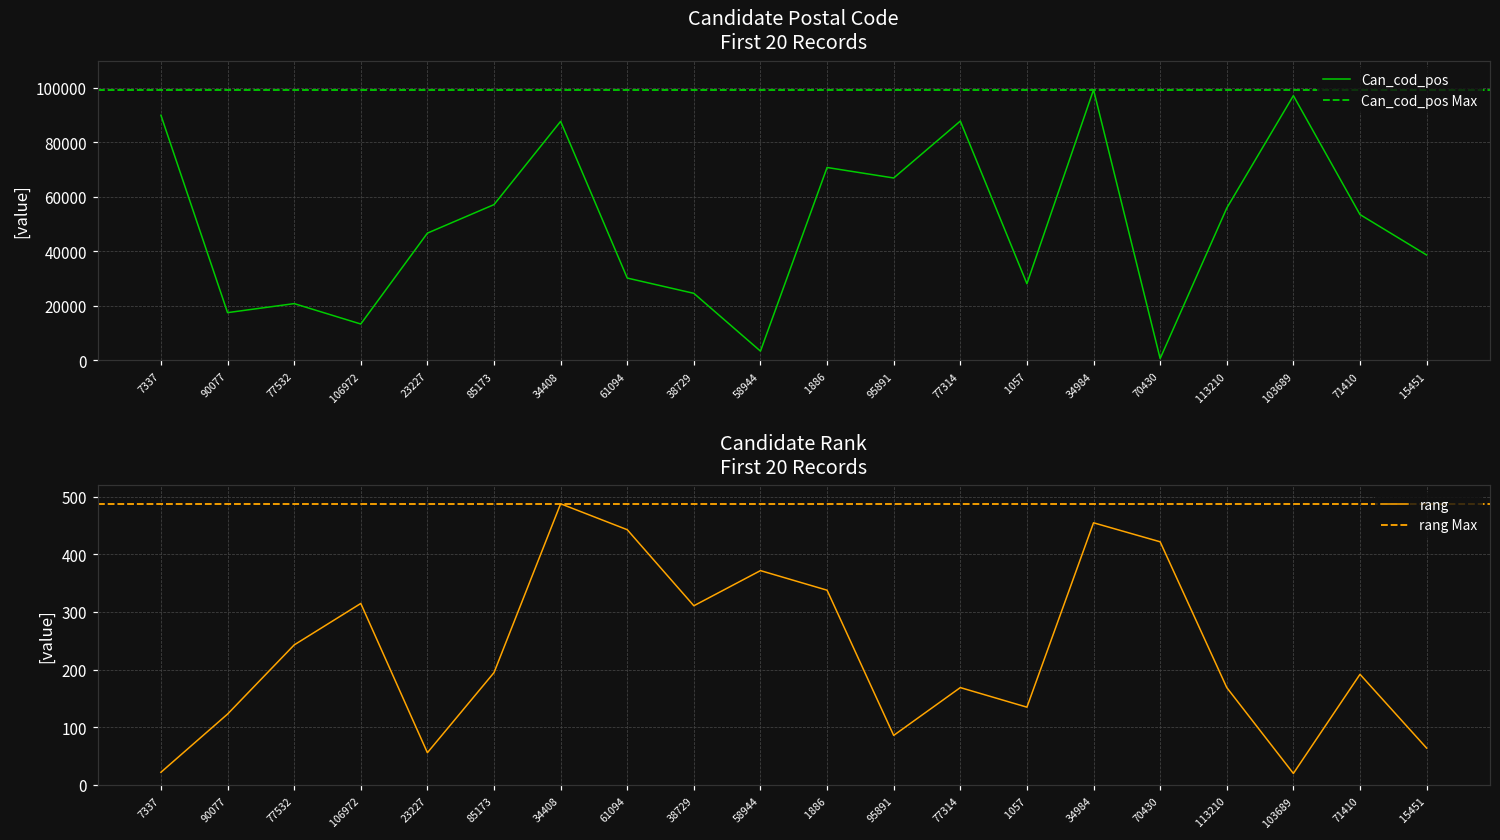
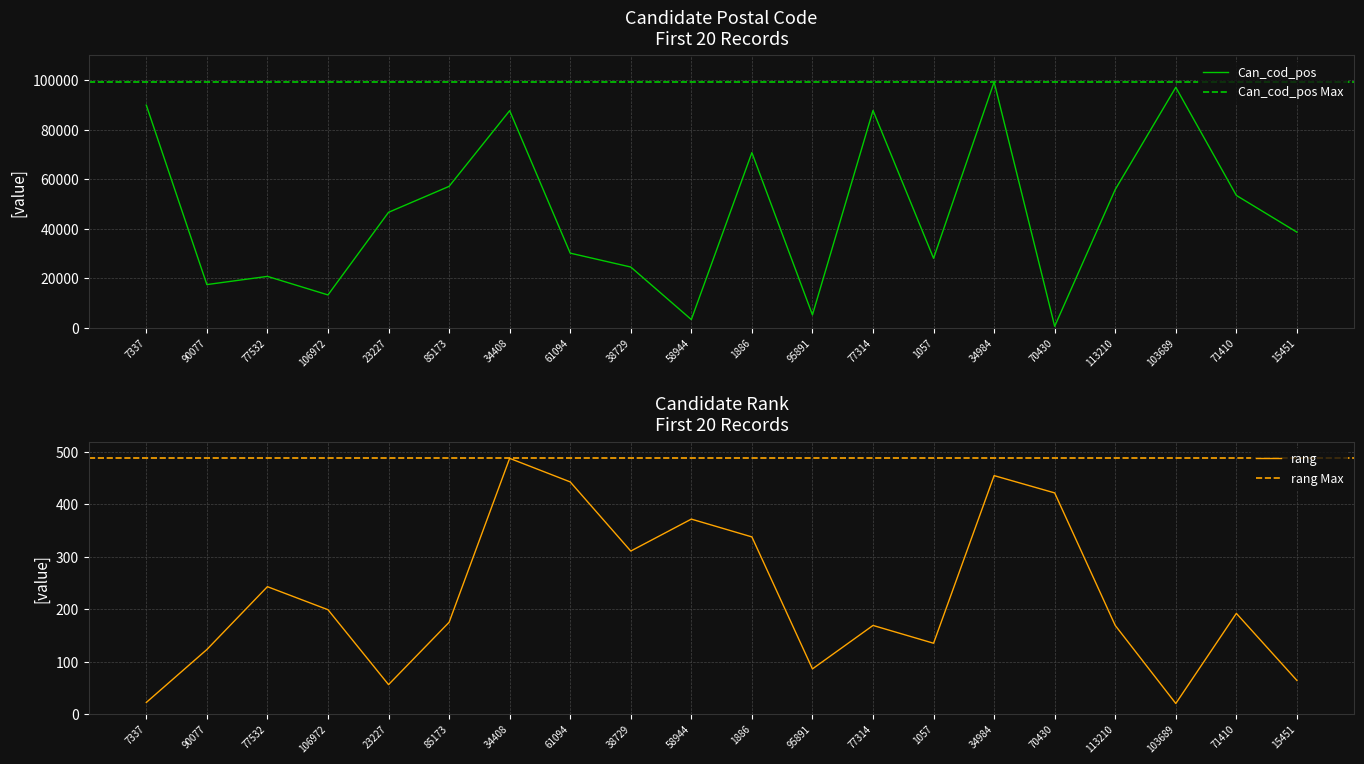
  {
    "Candidate Postal Code First 20 Records": {
      "7337": 90000,
      "90077": 17000,
      "77532": 21000,
      "106972": 13000,
      "23227": 47000,
      "85173": 57000,
      "34408": 88000,
      "61094": 30000,
      "38729": 25000,
      "58944": 3000,
      "1886": 71000,
-     "95891": 67000,
+     "95891": 5000,
      "77314": 88000,
      "1057": 28000,
      "34984": 99000,
      "70430": 1000,
      "113210": 56000,
      "103689": 97000,
      "71410": 53000,
      "15451": 39000
    },
    "Candidate Rank First 20 Records": {
      "7337": 20,
      "90077": 120,
      "77532": 240,
-     "106972": 320,
+     "106972": 200,
      "23227": 60,
-     "85173": 200,
+     "85173": 180,
      "34408": 490,
      "61094": 440,
      "38729": 310,
      "58944": 370,
      "1886": 340,
      "95891": 90,
      "77314": 170,
      "1057": 140,
      "34984": 460,
      "70430": 420,
      "113210": 170,
      "103689": 20,
      "71410": 190,
      "15451": 60
    }
  }
